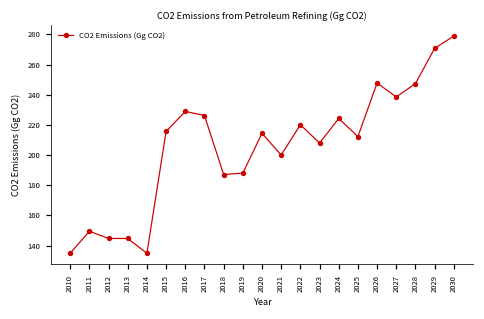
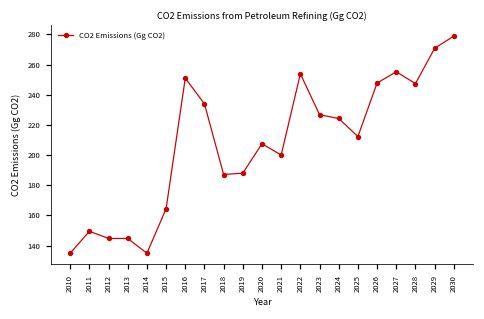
  {
    "2010": 135,
    "2011": 150,
    "2012": 145,
    "2013": 145,
    "2014": 135,
-   "2015": 216,
-   "2016": 229,
-   "2017": 226,
+   "2015": 164,
+   "2016": 251,
+   "2017": 234,
    "2018": 187,
    "2019": 188,
-   "2020": 214,
+   "2020": 208,
    "2021": 200,
-   "2022": 220,
-   "2023": 208,
+   "2022": 254,
+   "2023": 227,
    "2024": 224,
    "2025": 212,
    "2026": 248,
-   "2027": 239,
+   "2027": 255,
    "2028": 247,
    "2029": 271,
    "2030": 279
  }
